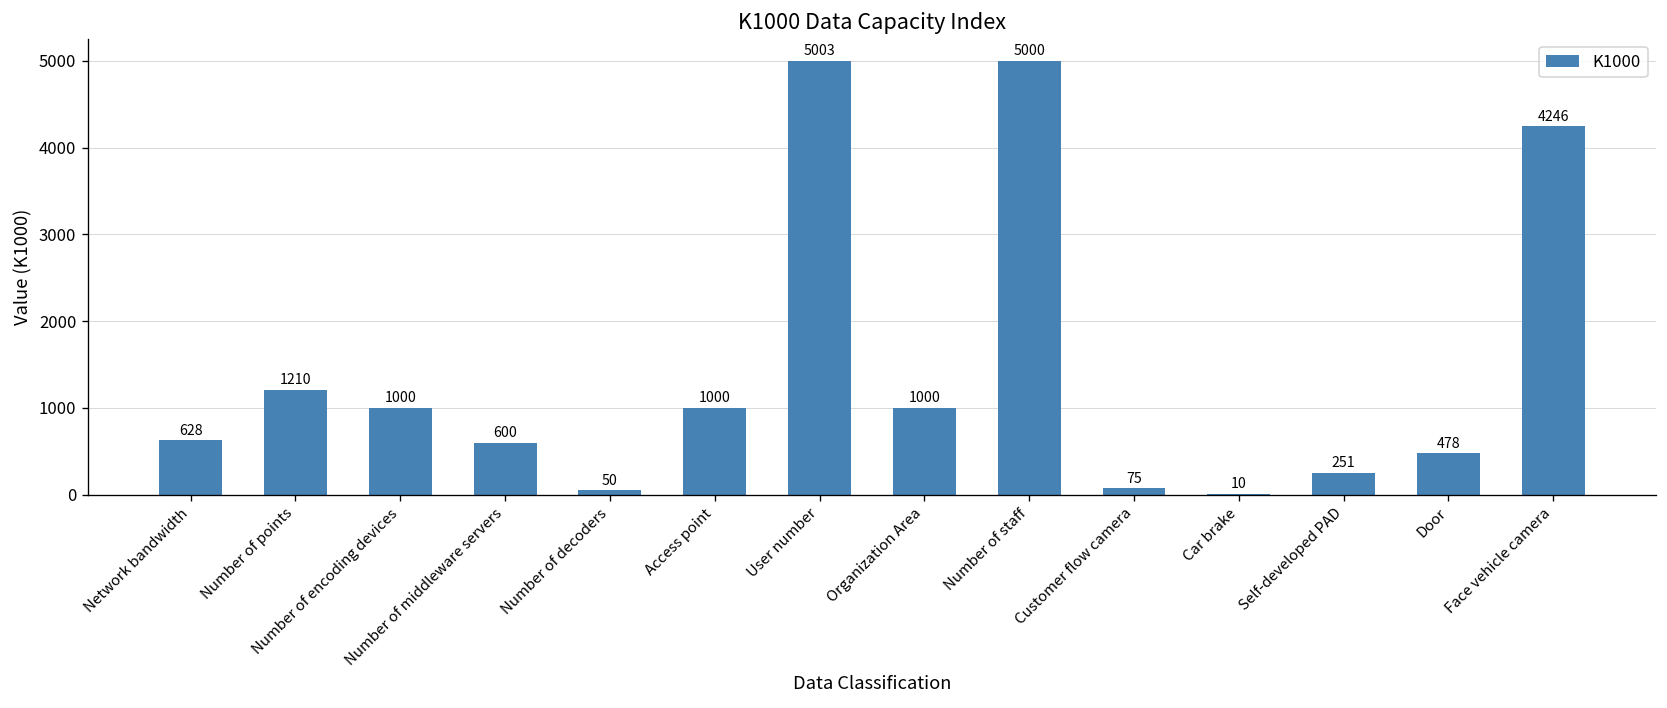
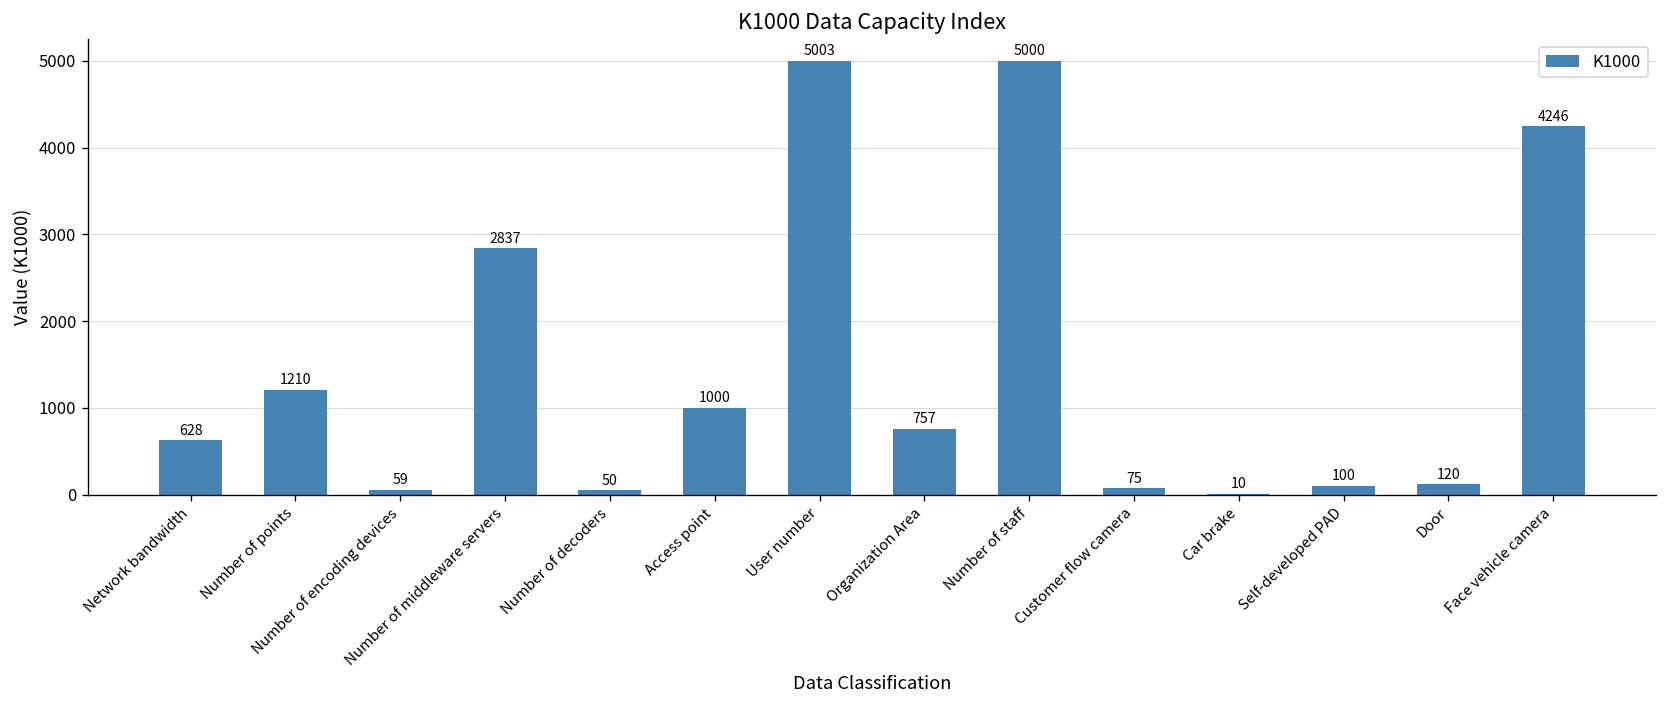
  {
    "Network bandwidth": 628,
    "Number of points": 1210,
-   "Number of encoding devices": 1000,
-   "Number of middleware servers": 600,
+   "Number of encoding devices": 59,
+   "Number of middleware servers": 2837,
    "Number of decoders": 50,
    "Access point": 1000,
    "User number": 5003,
-   "Organization Area": 1000,
+   "Organization Area": 757,
    "Number of staff": 5000,
    "Customer flow camera": 75,
    "Car brake": 10,
-   "Self-developed PAD": 251,
-   "Door": 478,
+   "Self-developed PAD": 100,
+   "Door": 120,
    "Face vehicle camera": 4246
  }
